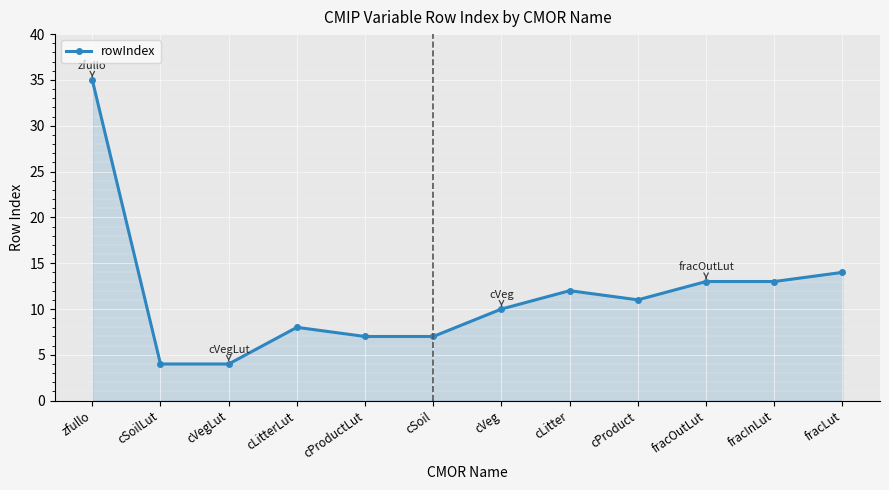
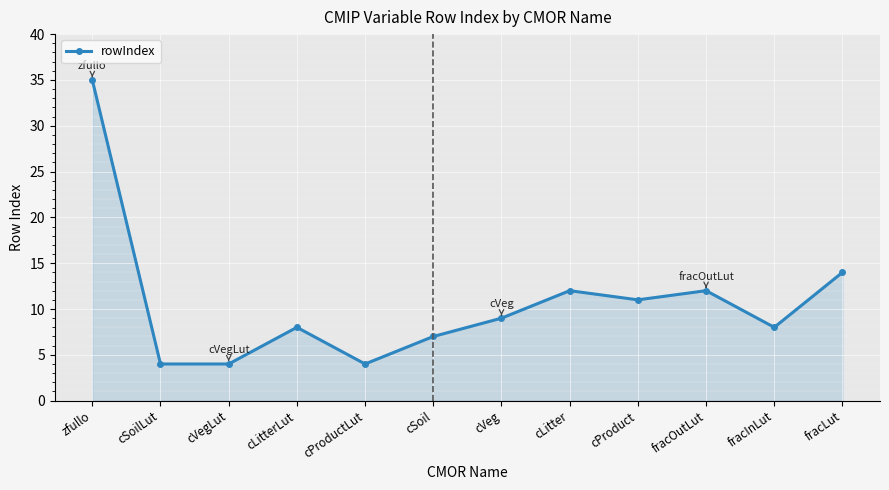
  {
    "zfullo": 35,
    "cSoilLut": 4,
    "cVegLut": 4,
    "cLitterLut": 8,
-   "cProductLut": 7,
+   "cProductLut": 4,
    "cSoil": 7,
-   "cVeg": 10,
+   "cVeg": 9,
    "cLitter": 12,
    "cProduct": 11,
-   "fracOutLut": 13,
-   "fracInLut": 13,
+   "fracOutLut": 12,
+   "fracInLut": 8,
    "fracLut": 14
  }
